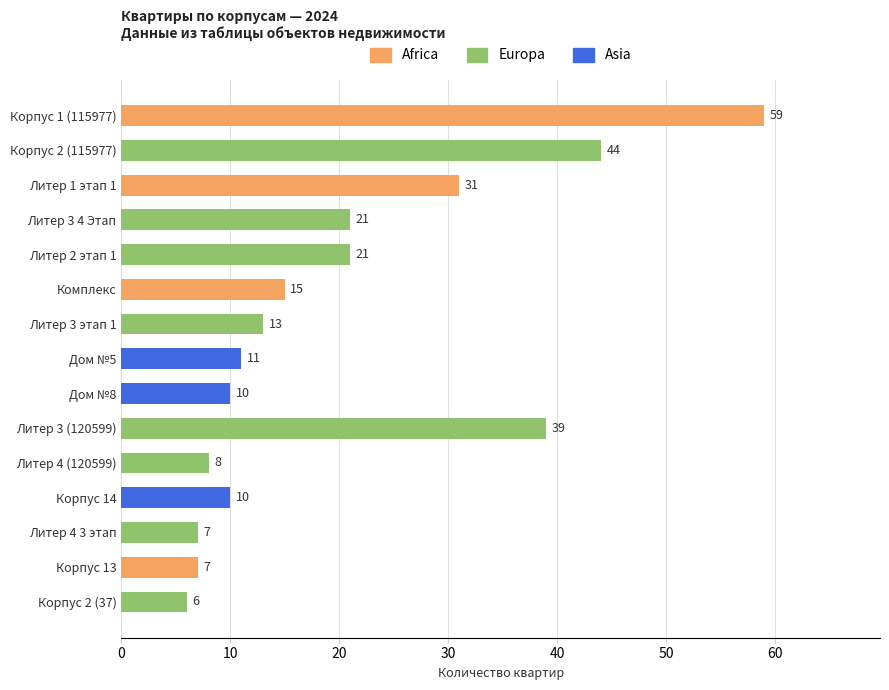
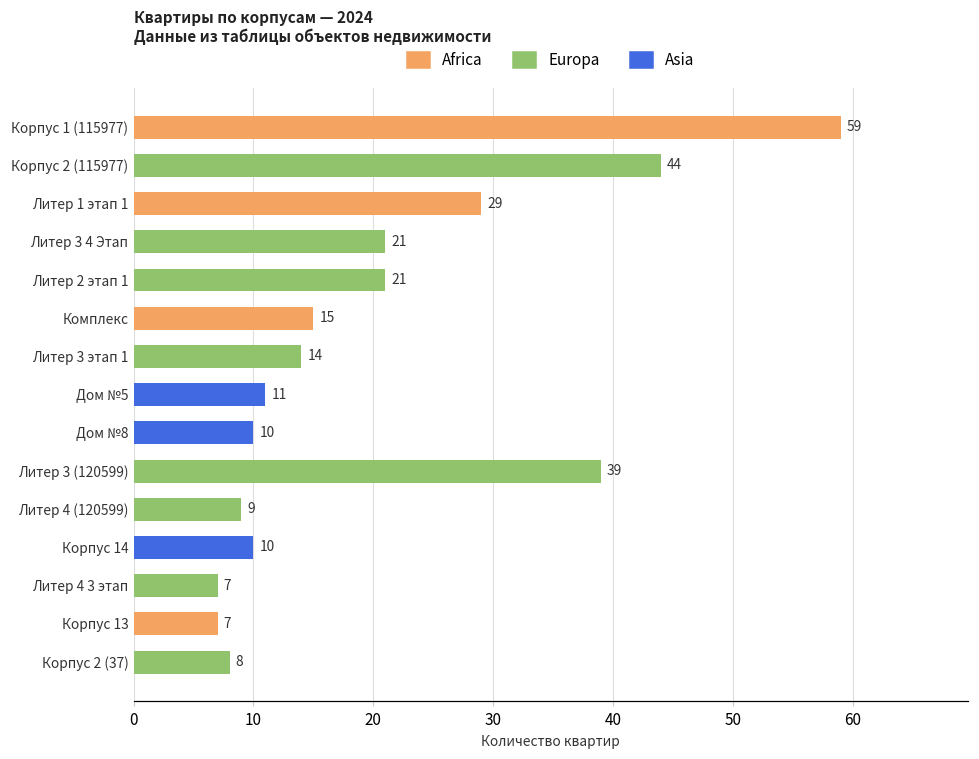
  {
    "Корпус 1 (115977)": 59,
    "Корпус 2 (115977)": 44,
-   "Литер 1 этап 1": 31,
+   "Литер 1 этап 1": 29,
    "Литер 3 4 Этап": 21,
    "Литер 2 этап 1": 21,
    "Комплекс": 15,
-   "Литер 3 этап 1": 13,
+   "Литер 3 этап 1": 14,
    "Дом №5": 11,
    "Дом №8": 10,
    "Литер 3 (120599)": 39,
-   "Литер 4 (120599)": 8,
+   "Литер 4 (120599)": 9,
    "Корпус 14": 10,
    "Литер 4 3 этап": 7,
    "Корпус 13": 7,
-   "Корпус 2 (37)": 6
+   "Корпус 2 (37)": 8
  }
